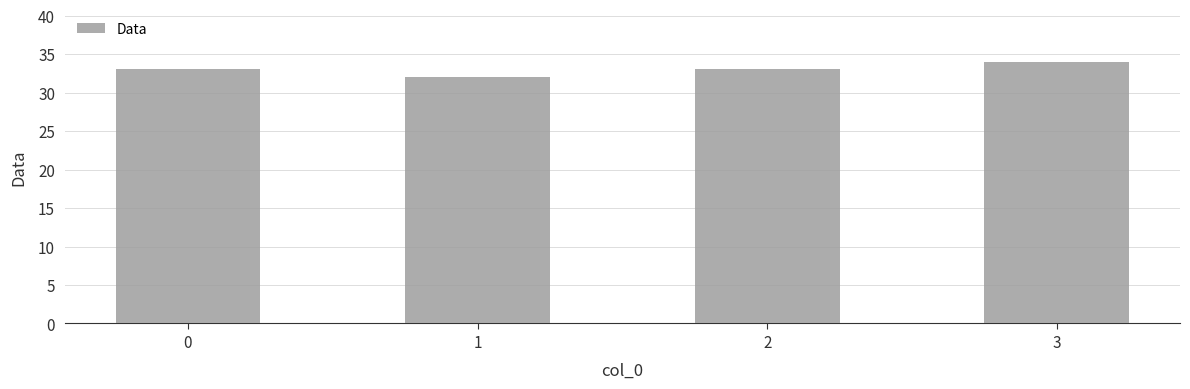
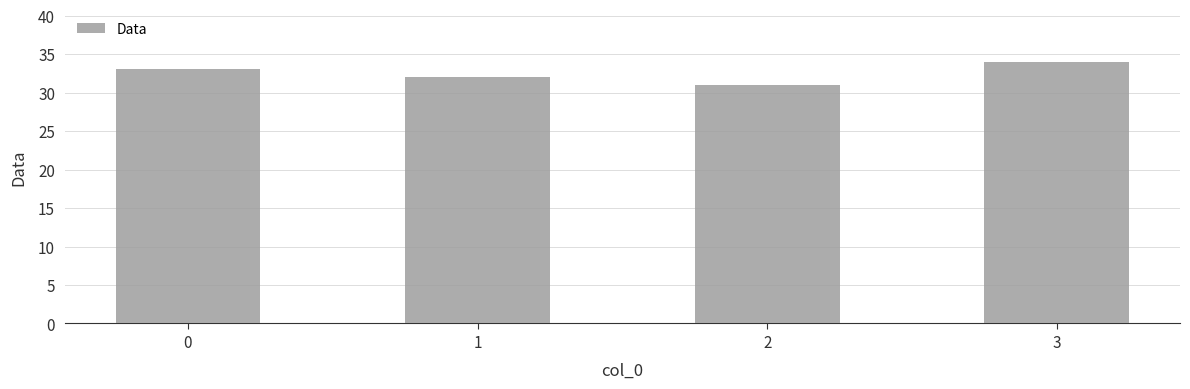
  {
    "0": 33,
    "1": 32,
-   "2": 33,
+   "2": 31,
    "3": 34
  }
